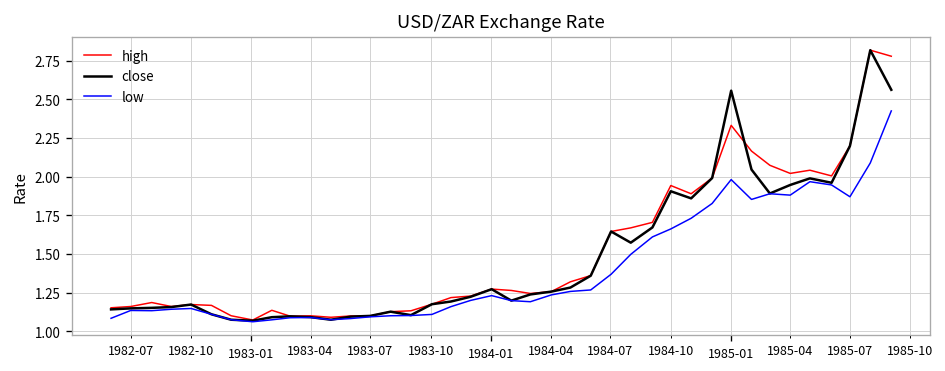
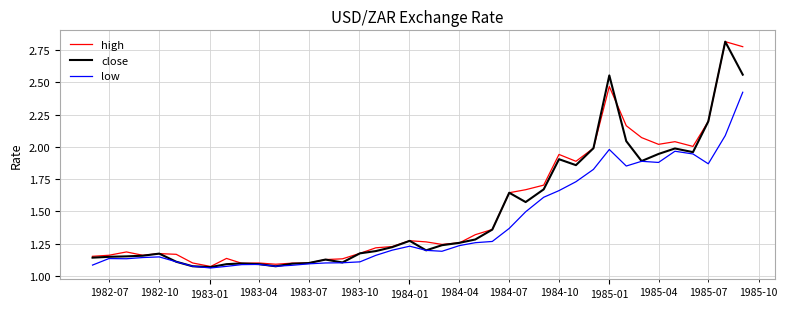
  {
    "high": {
-     "1985-01": 2.33
+     "1985-01": 2.47
    },
    "close": {
      "1985-01": 2.55
    },
    "low": {
      "1985-01": 1.98
    }
  }
